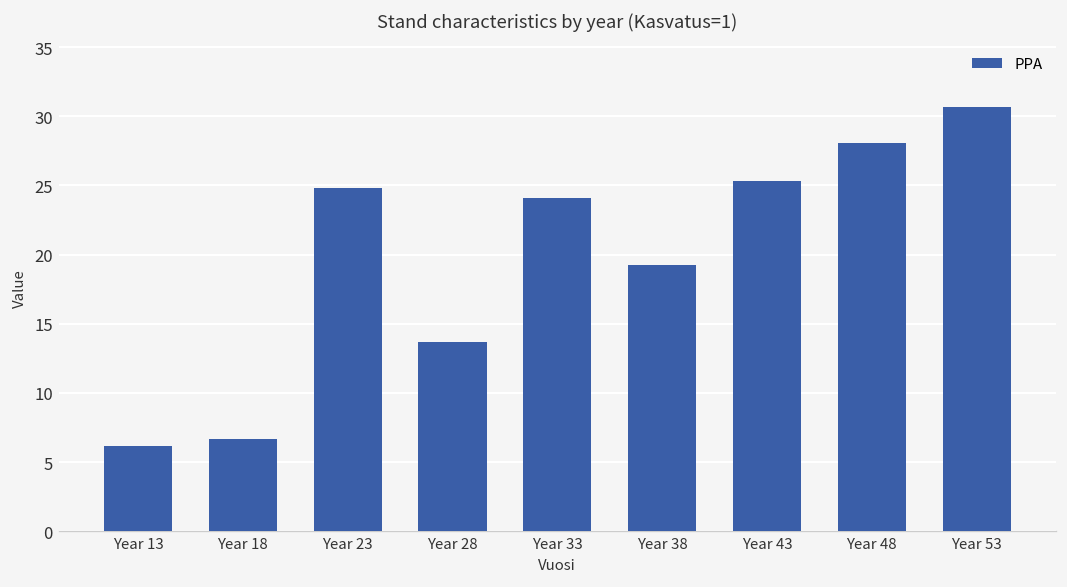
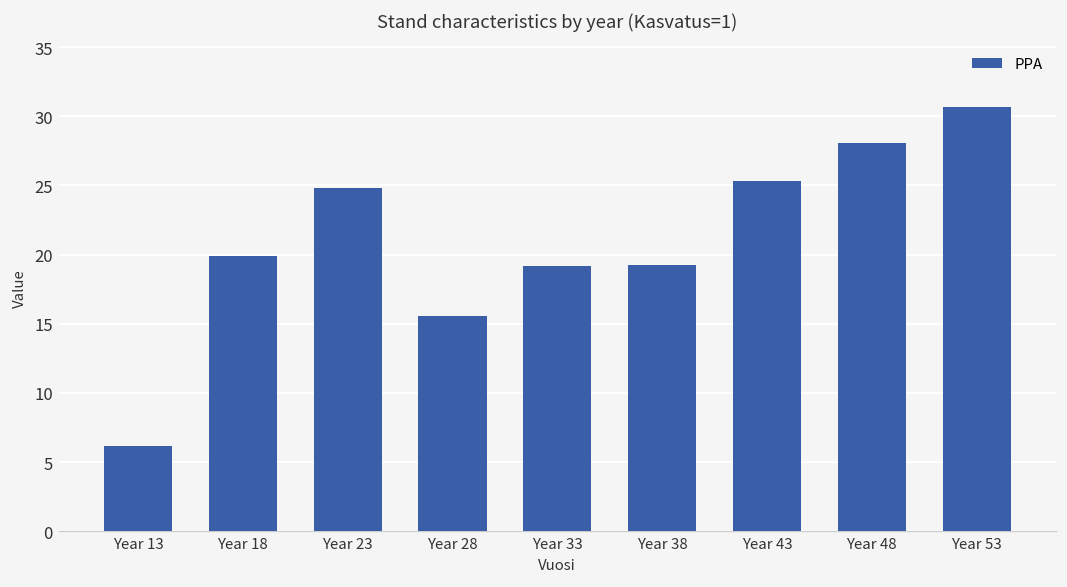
  {
    "Year 13": 6.1,
-   "Year 18": 6.7,
+   "Year 18": 19.9,
    "Year 23": 24.8,
-   "Year 28": 13.7,
-   "Year 33": 24.1,
+   "Year 28": 15.5,
+   "Year 33": 19.2,
    "Year 38": 19.2,
    "Year 43": 25.3,
    "Year 48": 28.1,
    "Year 53": 30.7
  }
